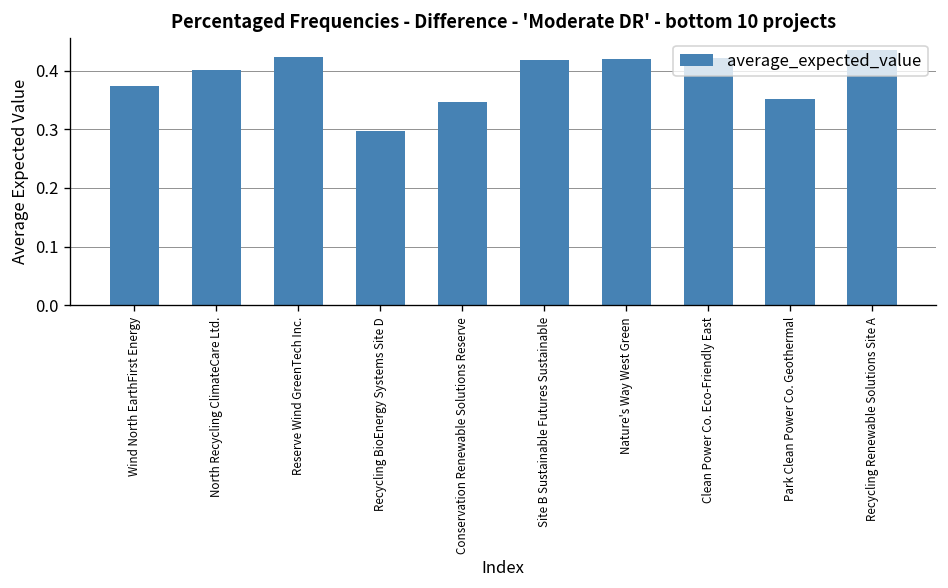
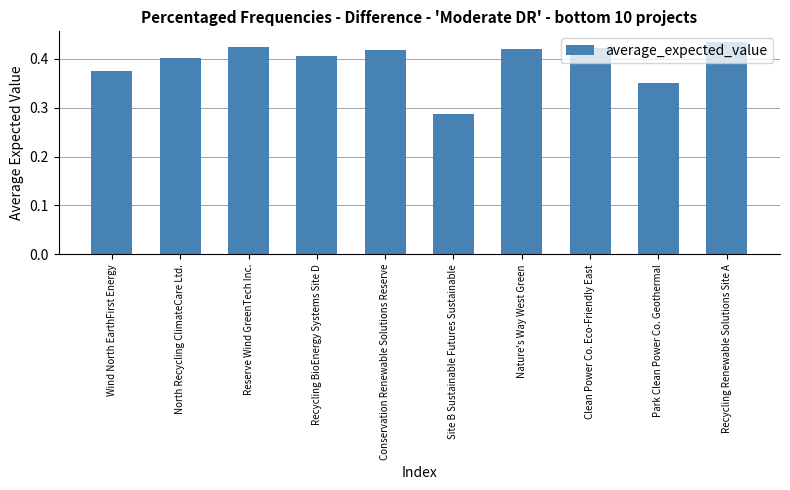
  {
    "Wind North EarthFirst Energy": 0.37,
    "North Recycling ClimateCare Ltd.": 0.40,
    "Reserve Wind GreenTech Inc.": 0.42,
-   "Recycling BioEnergy Systems Site D": 0.30,
-   "Conservation Renewable Solutions Reserve": 0.35,
-   "Site B Sustainable Futures Sustainable": 0.42,
+   "Recycling BioEnergy Systems Site D": 0.41,
+   "Conservation Renewable Solutions Reserve": 0.42,
+   "Site B Sustainable Futures Sustainable": 0.29,
    "Nature's Way West Green": 0.42,
    "Park Clean Power Co. Geothermal": 0.35
  }
